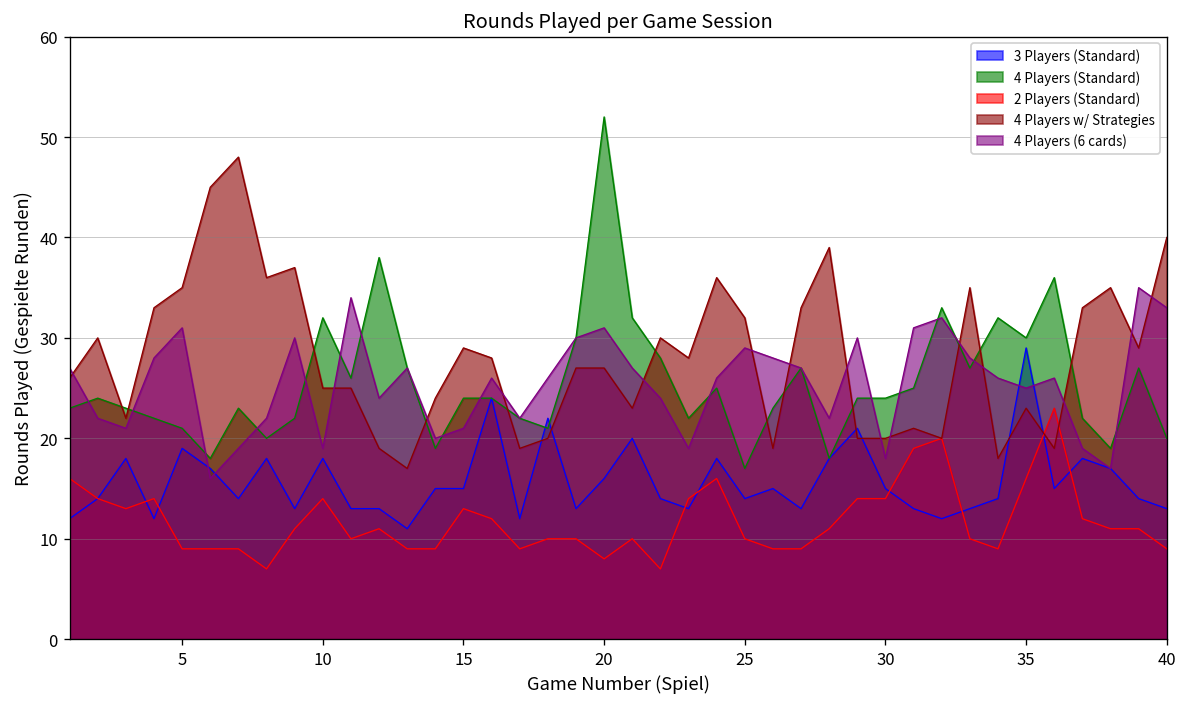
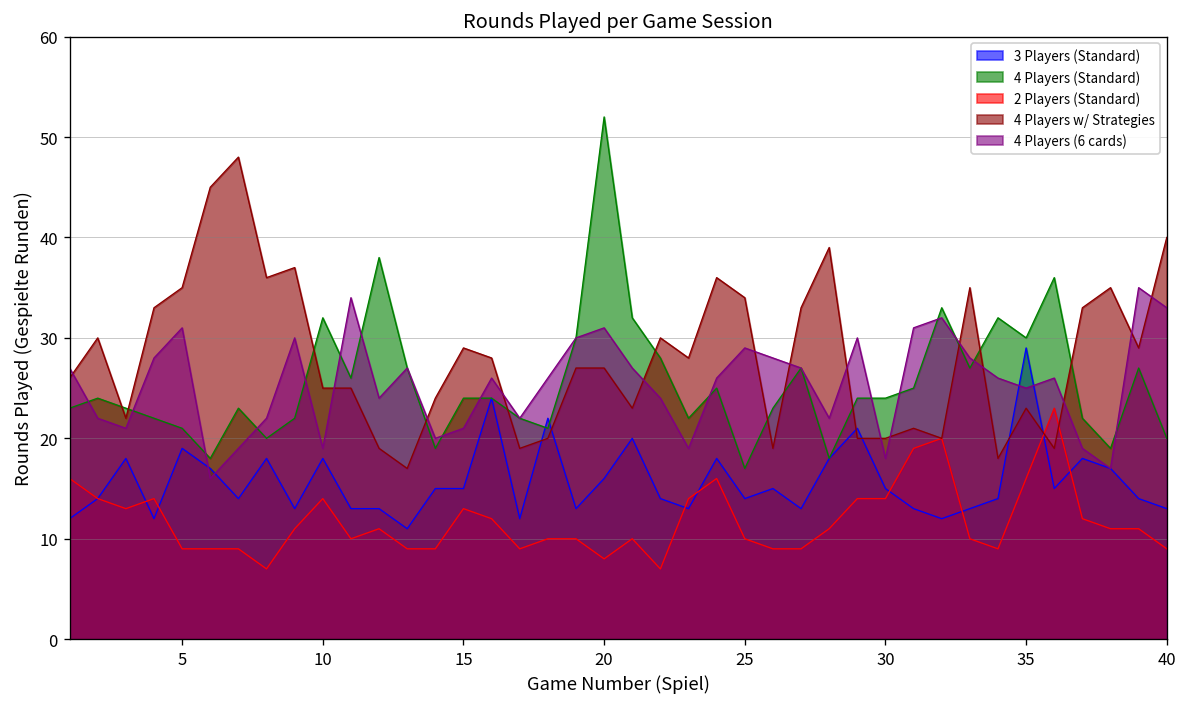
  {
    "3 Players (Standard)": {
      "5": 19,
      "10": 18,
      "15": 15,
      "20": 16,
      "25": 14,
      "30": 15,
      "35": 29,
      "40": 13
    },
    "4 Players (Standard)": {
      "5": 21,
      "10": 32,
      "15": 24,
      "20": 52,
      "25": 17,
      "30": 24,
      "35": 30,
      "40": 20
    },
    "2 Players (Standard)": {
      "5": 9,
      "10": 14,
      "15": 13,
      "20": 8,
      "25": 10,
      "30": 14,
      "35": 16,
      "40": 9
    },
    "4 Players w/ Strategies": {
      "5": 35,
      "10": 25,
      "15": 29,
      "20": 27,
-     "25": 32,
+     "25": 34,
      "30": 20,
      "35": 23,
      "40": 40
    },
    "4 Players (6 cards)": {
      "5": 31,
      "10": 19,
      "15": 21,
      "20": 31,
      "25": 29,
      "30": 18,
      "35": 25,
      "40": 33
    }
  }
